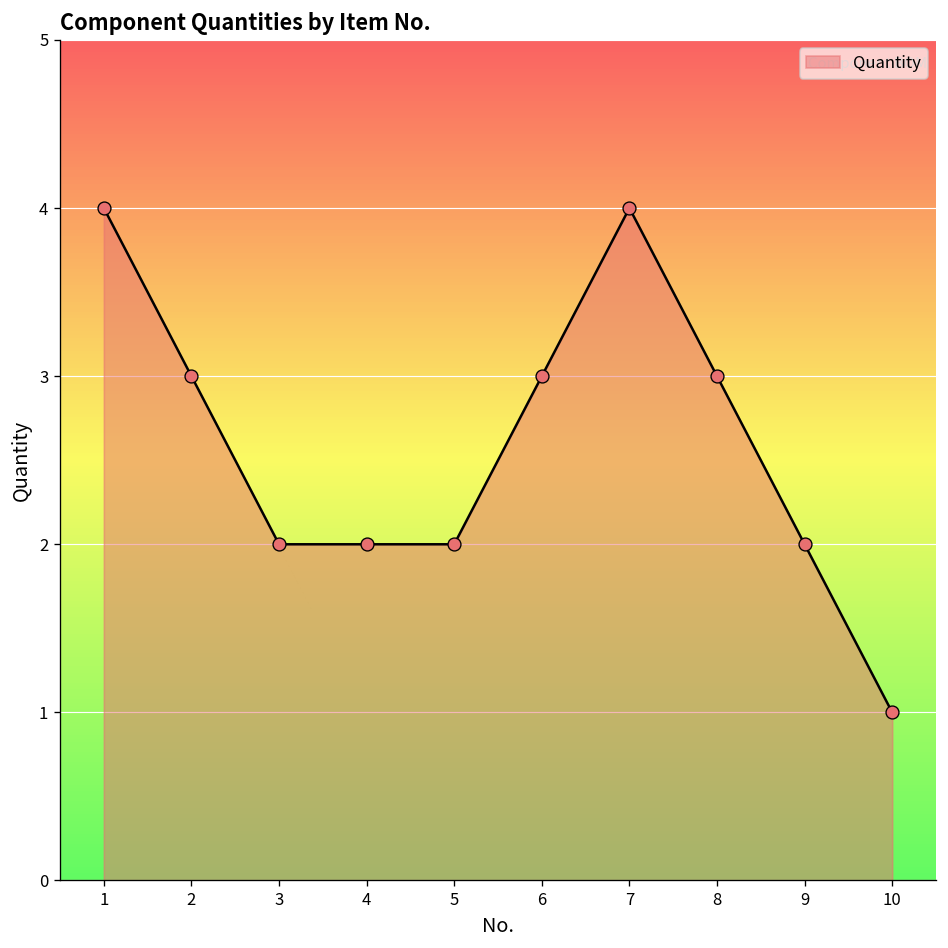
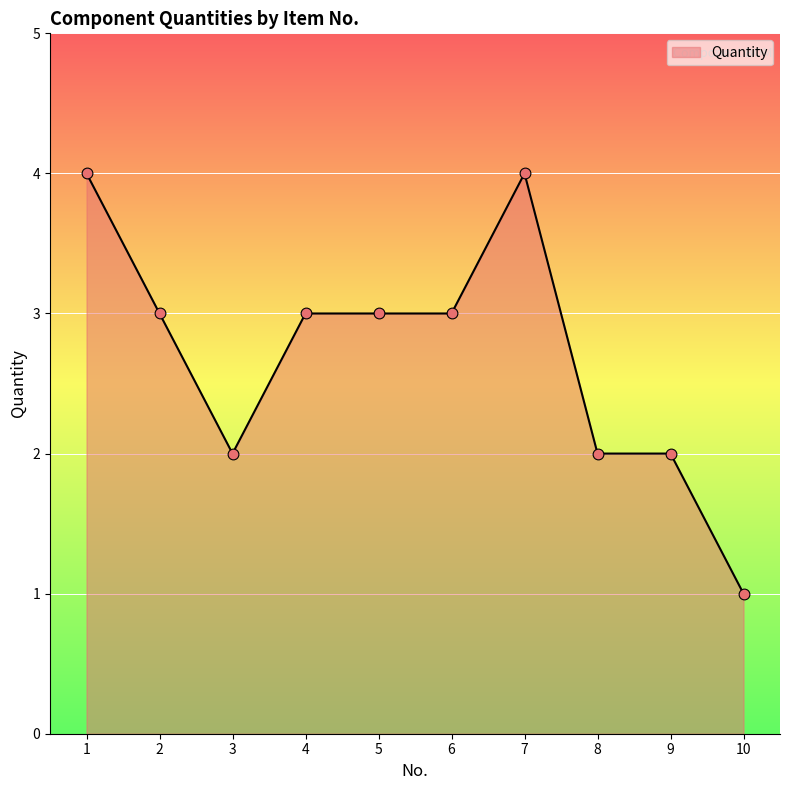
  {
    "1": 4,
    "2": 3,
    "3": 2,
-   "4": 2,
-   "5": 2,
+   "4": 3,
+   "5": 3,
    "6": 3,
    "7": 4,
-   "8": 3,
+   "8": 2,
    "9": 2,
    "10": 1
  }
